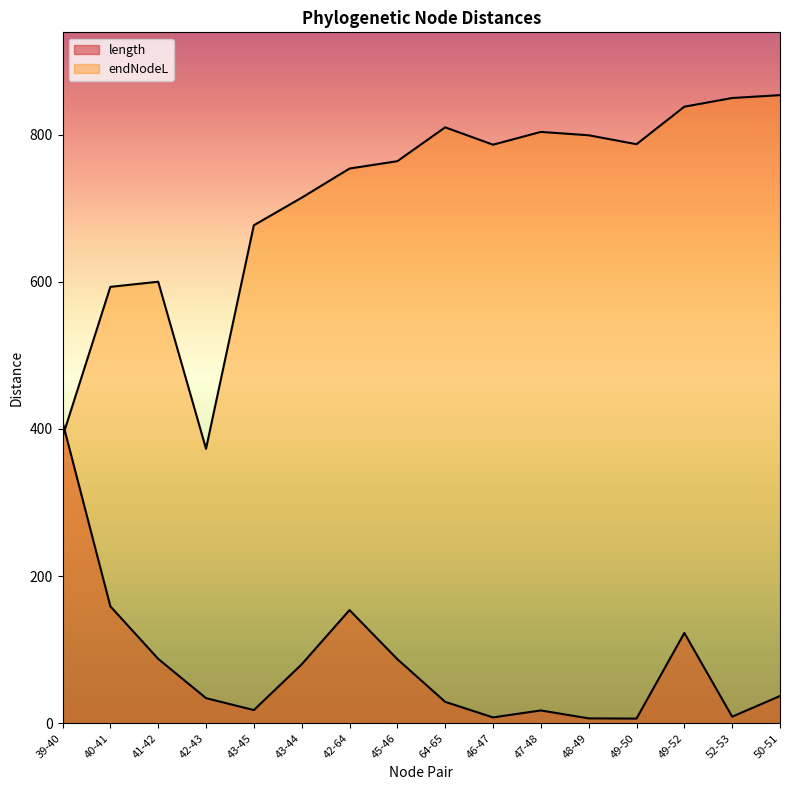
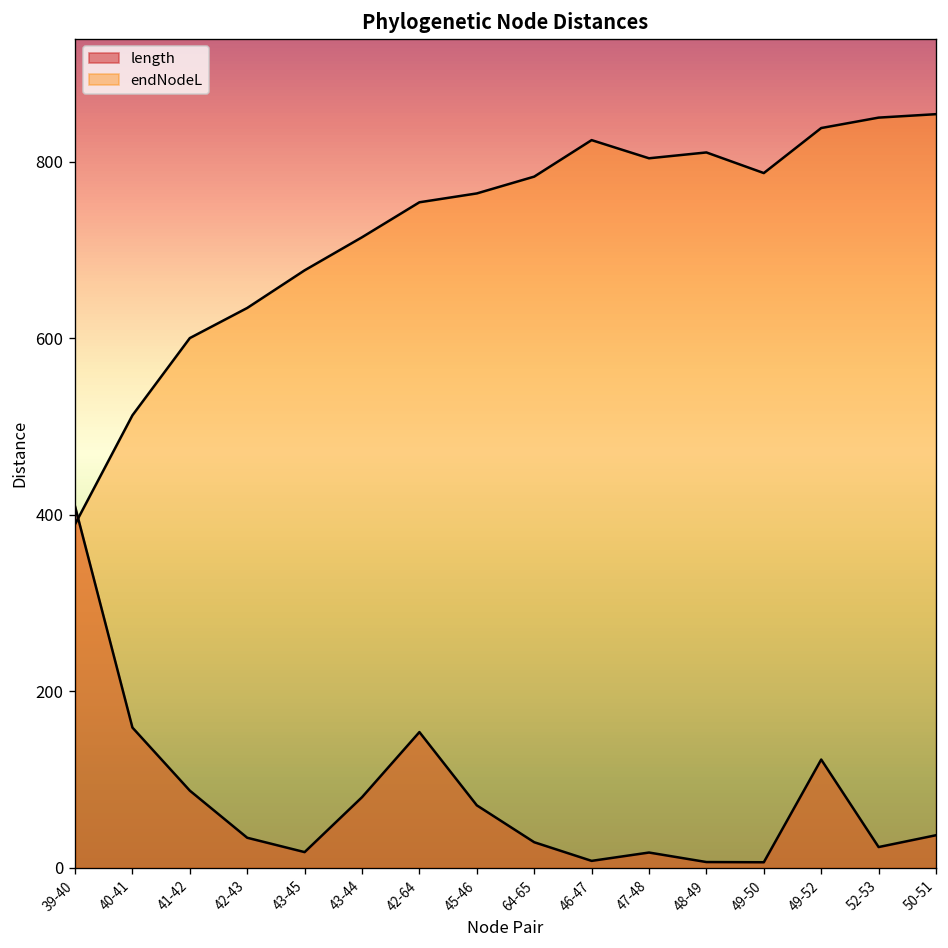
  {
    "length": {
      "39-40": 410,
      "40-41": 160,
      "41-42": 90,
      "42-43": 30,
      "43-45": 20,
      "43-44": 80,
      "42-64": 150,
-     "45-46": 90,
+     "45-46": 70,
      "64-65": 30,
      "46-47": 10,
      "47-48": 20,
      "48-49": 10,
      "49-50": 10,
      "49-52": 120,
-     "52-53": 10,
+     "52-53": 20,
      "50-51": 40
    },
    "endNodeL": {
      "39-40": 390,
-     "40-41": 590,
+     "40-41": 510,
      "41-42": 600,
-     "42-43": 370,
+     "42-43": 630,
      "43-45": 680,
      "43-44": 710,
      "42-64": 750,
      "45-46": 760,
-     "64-65": 810,
-     "46-47": 790,
+     "64-65": 780,
+     "46-47": 820,
      "47-48": 800,
-     "48-49": 800,
+     "48-49": 810,
      "49-50": 790,
      "49-52": 840,
      "52-53": 850,
      "50-51": 850
    }
  }
